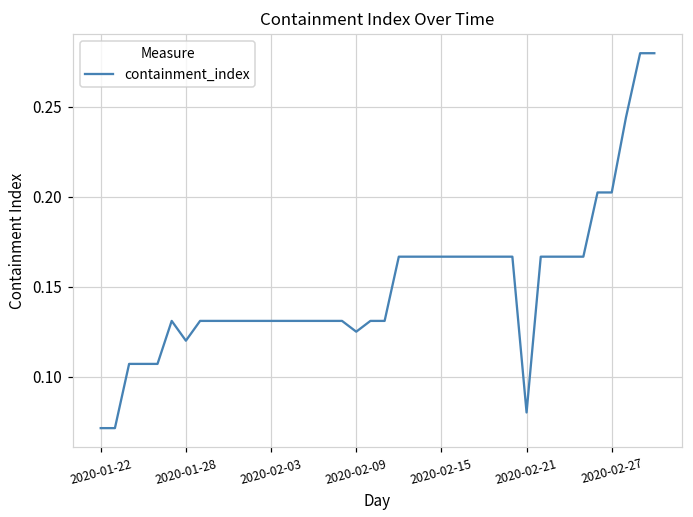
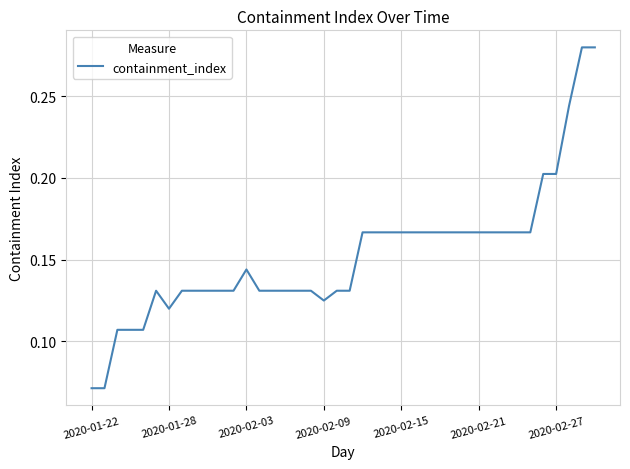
  {
    "2020-01-22": 0.071,
    "2020-01-28": 0.120,
-   "2020-02-03": 0.131,
+   "2020-02-03": 0.144,
    "2020-02-09": 0.125,
    "2020-02-15": 0.167,
-   "2020-02-21": 0.080,
+   "2020-02-21": 0.167,
    "2020-02-27": 0.202
  }
